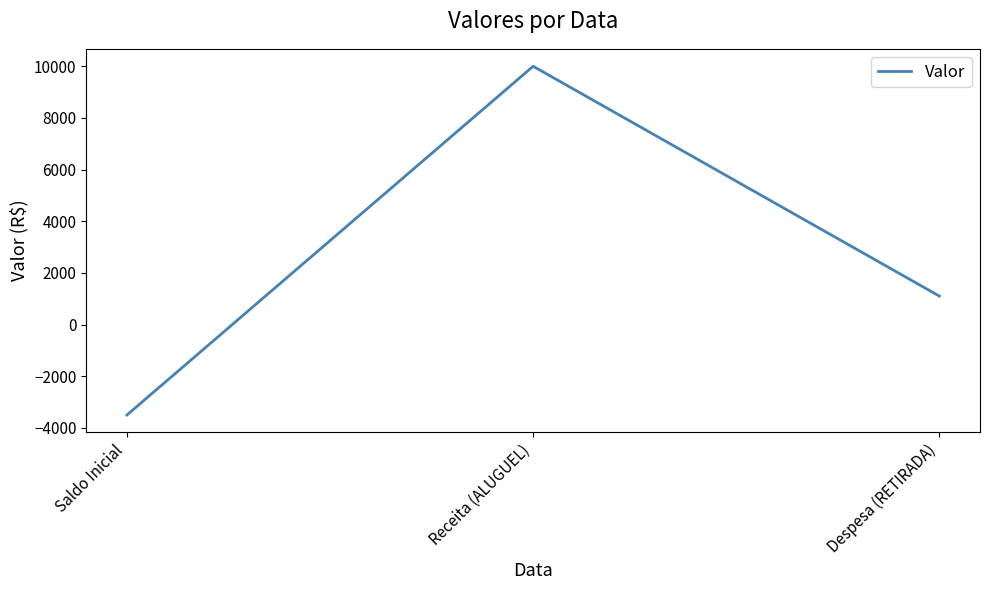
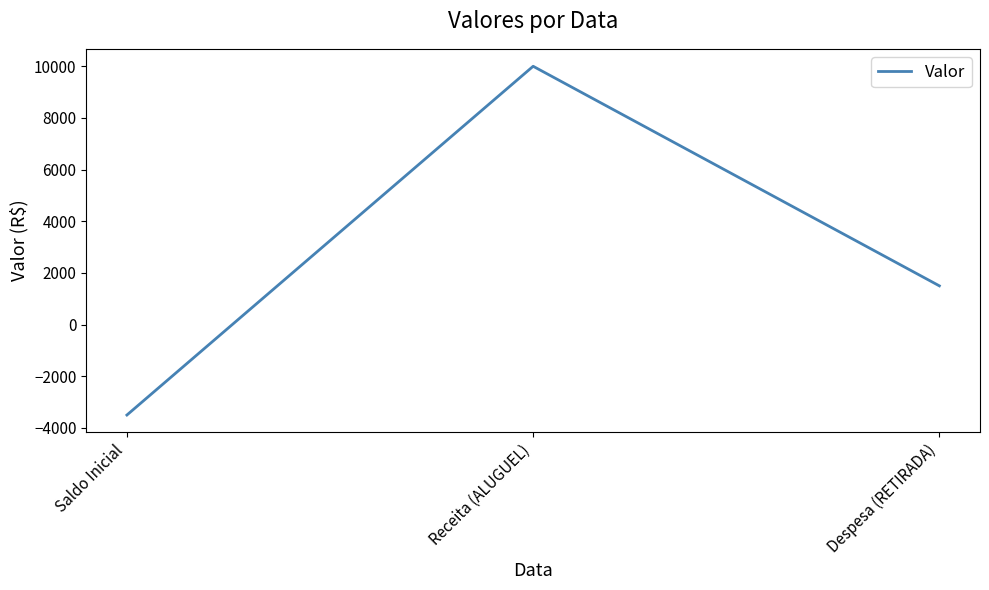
  {
    "Saldo Inicial": -3500,
    "Receita (ALUGUEL)": 10000,
-   "Despesa (RETIRADA)": 1100
+   "Despesa (RETIRADA)": 1500
  }
